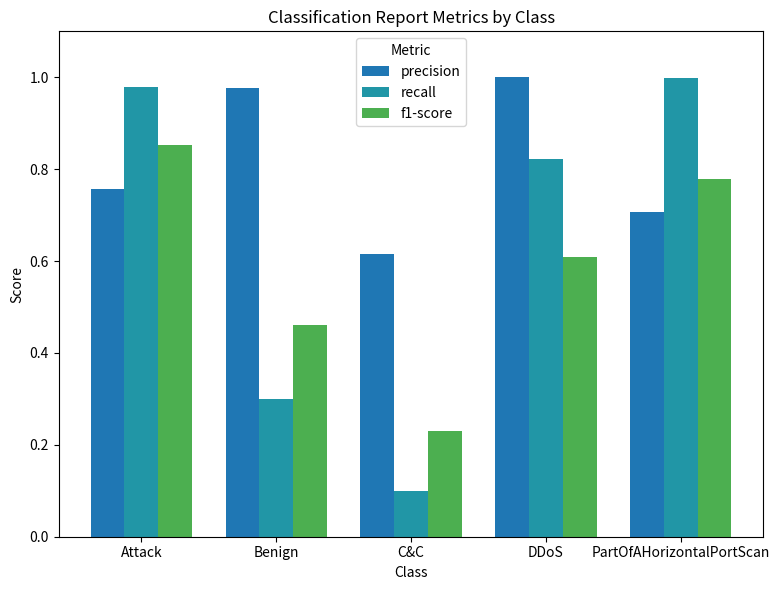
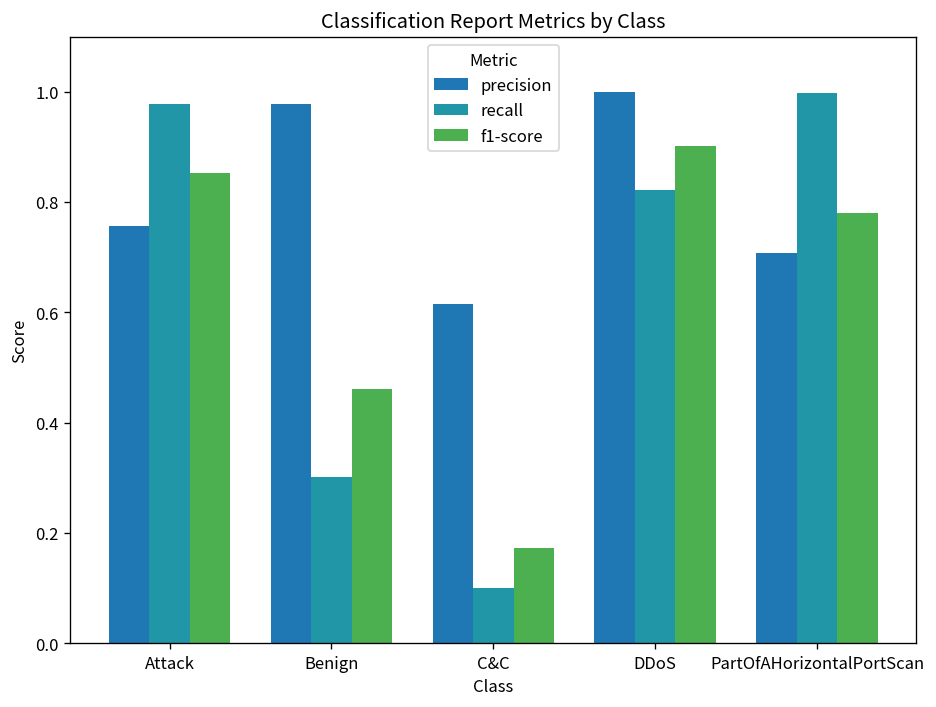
  {
    "f1-score": {
      "Attack": 0.85,
      "Benign": 0.46,
-     "C&C": 0.23,
-     "DDoS": 0.61,
+     "C&C": 0.17,
+     "DDoS": 0.90,
      "PartOfAHorizontalPortScan": 0.78
    }
  }
